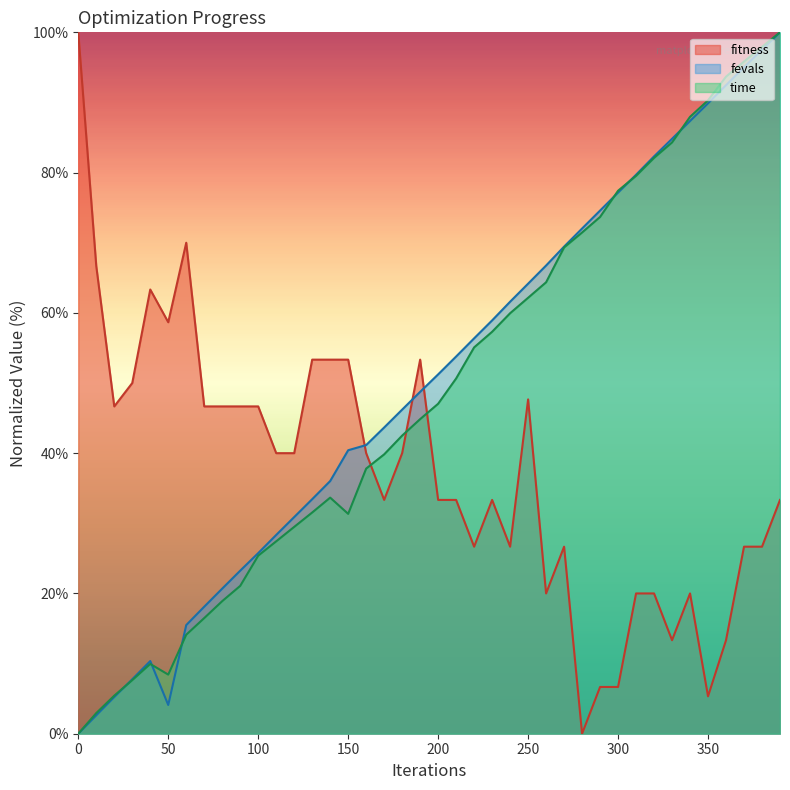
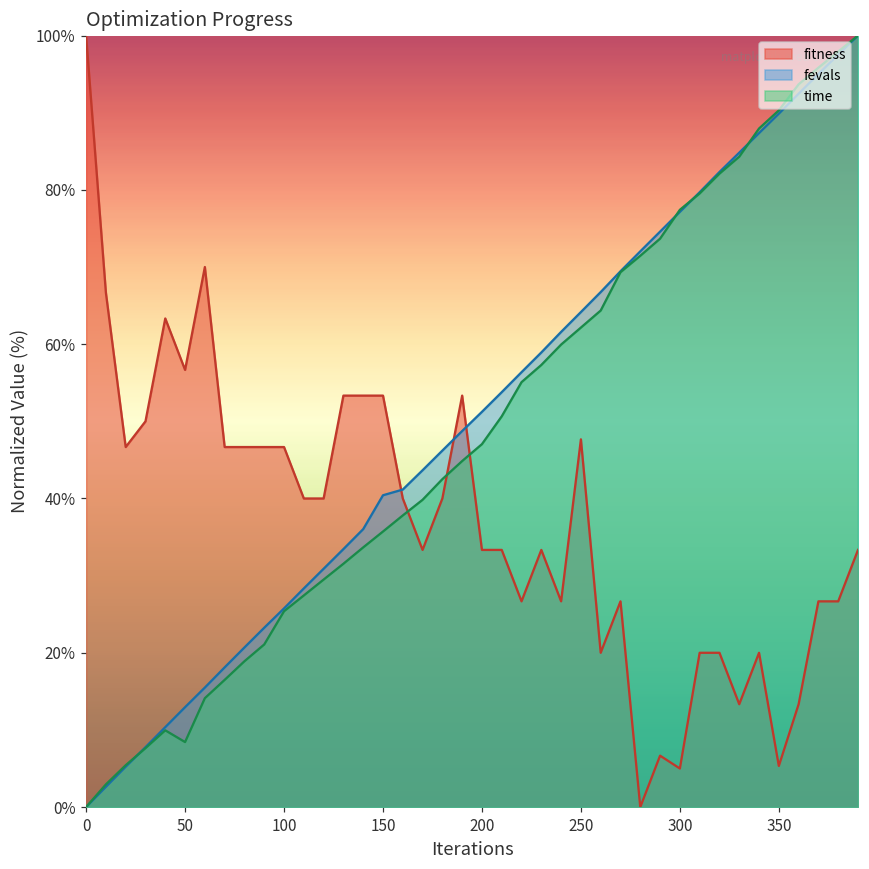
  {
    "fitness": {
      "0": "100%",
-     "50": "59%",
+     "50": "57%",
      "100": "47%",
      "150": "53%",
      "200": "33%",
      "250": "48%",
-     "300": "7%",
+     "300": "5%",
      "350": "5%"
    },
    "fevals": {
-     "50": "4%",
+     "50": "13%",
      "100": "26%",
      "150": "40%",
      "200": "51%",
      "250": "64%",
      "350": "90%"
    },
    "time": {
      "50": "8%",
      "100": "25%",
-     "150": "31%",
+     "150": "36%",
      "200": "47%",
      "250": "62%",
      "350": "90%"
    }
  }
